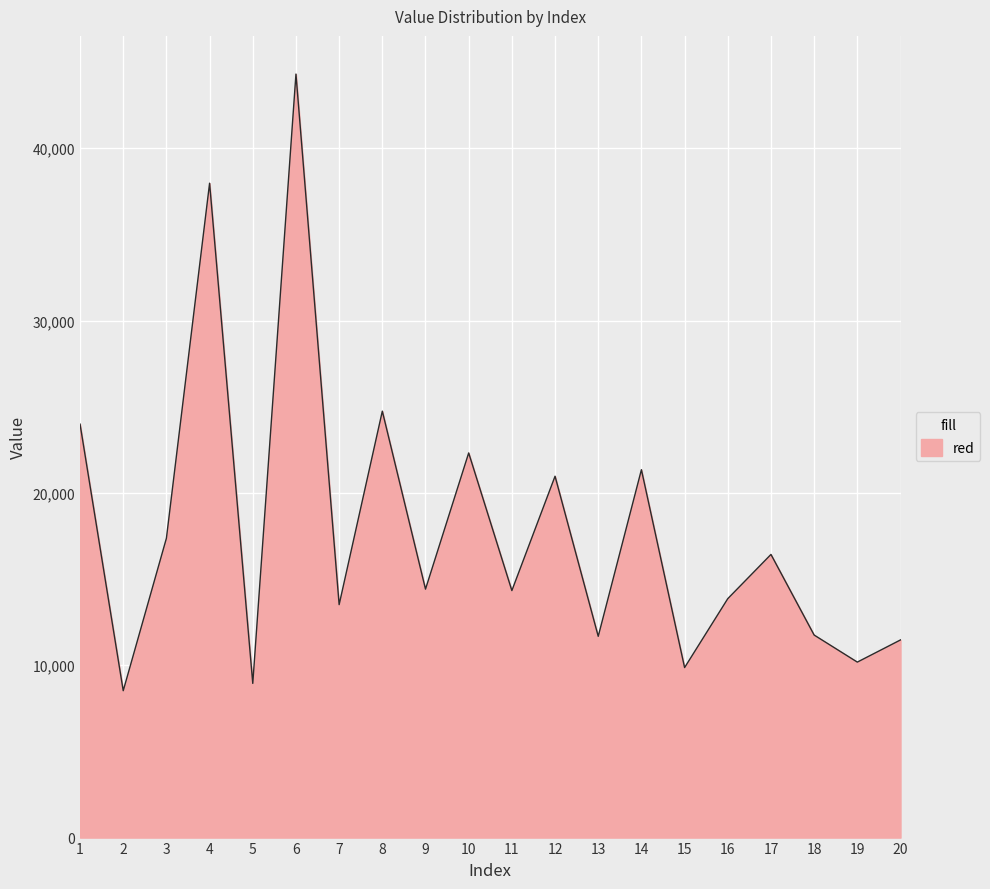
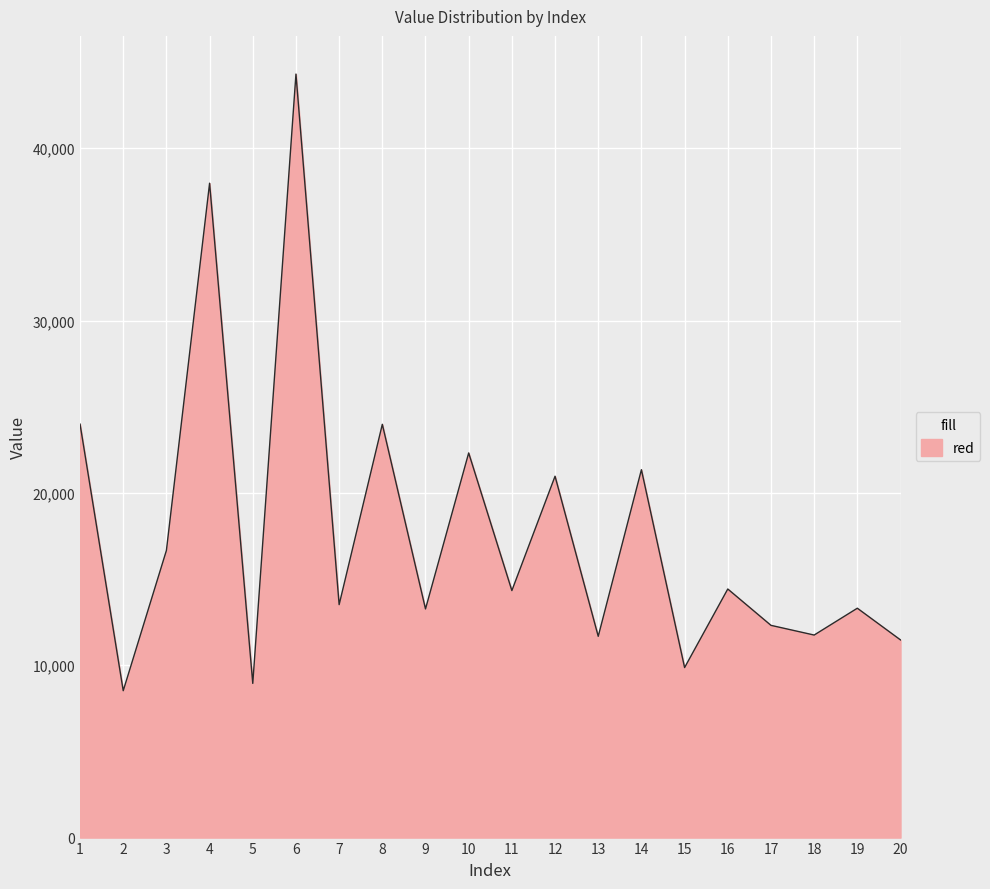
  {
    "1": "24,000",
    "2": "8,500",
-   "3": "17,400",
+   "3": "16,700",
    "4": "38,000",
    "5": "8,900",
    "6": "44,300",
    "7": "13,500",
-   "8": "24,700",
-   "9": "14,400",
+   "8": "24,000",
+   "9": "13,300",
    "10": "22,300",
    "11": "14,300",
    "12": "21,000",
    "13": "11,700",
    "14": "21,300",
    "15": "9,900",
-   "16": "13,900",
-   "17": "16,400",
+   "16": "14,400",
+   "17": "12,300",
    "18": "11,800",
-   "19": "10,200",
+   "19": "13,300",
    "20": "11,500"
  }
